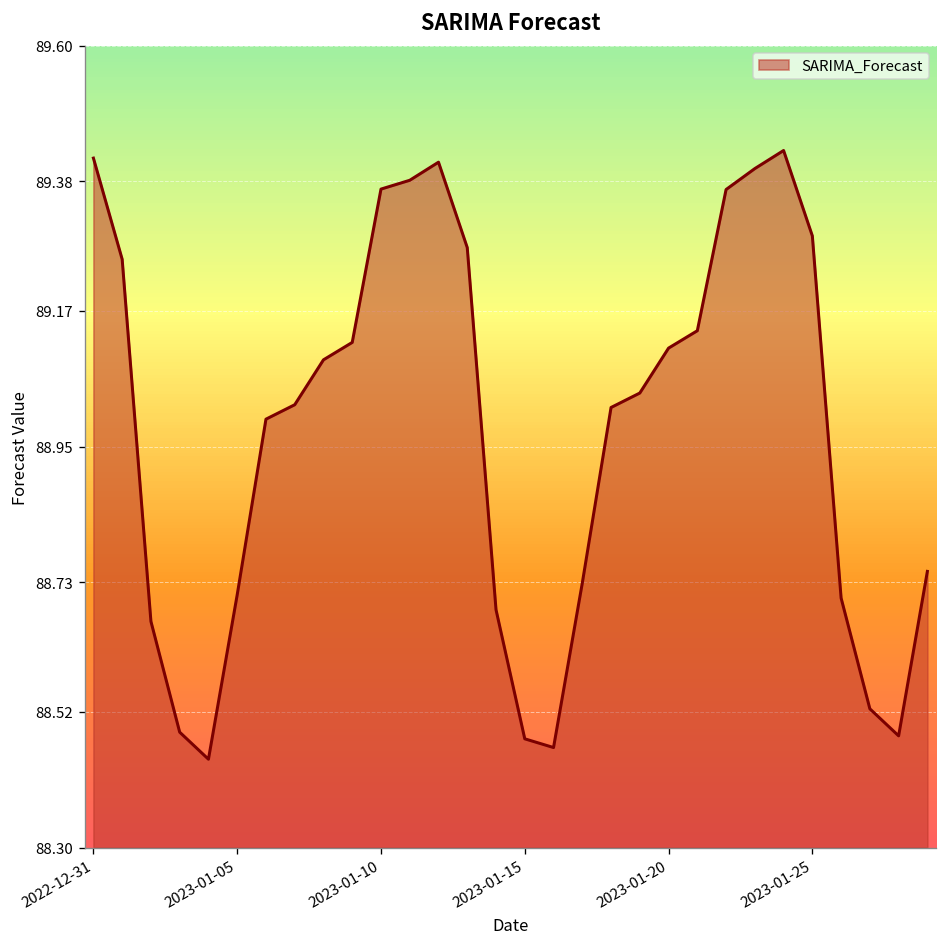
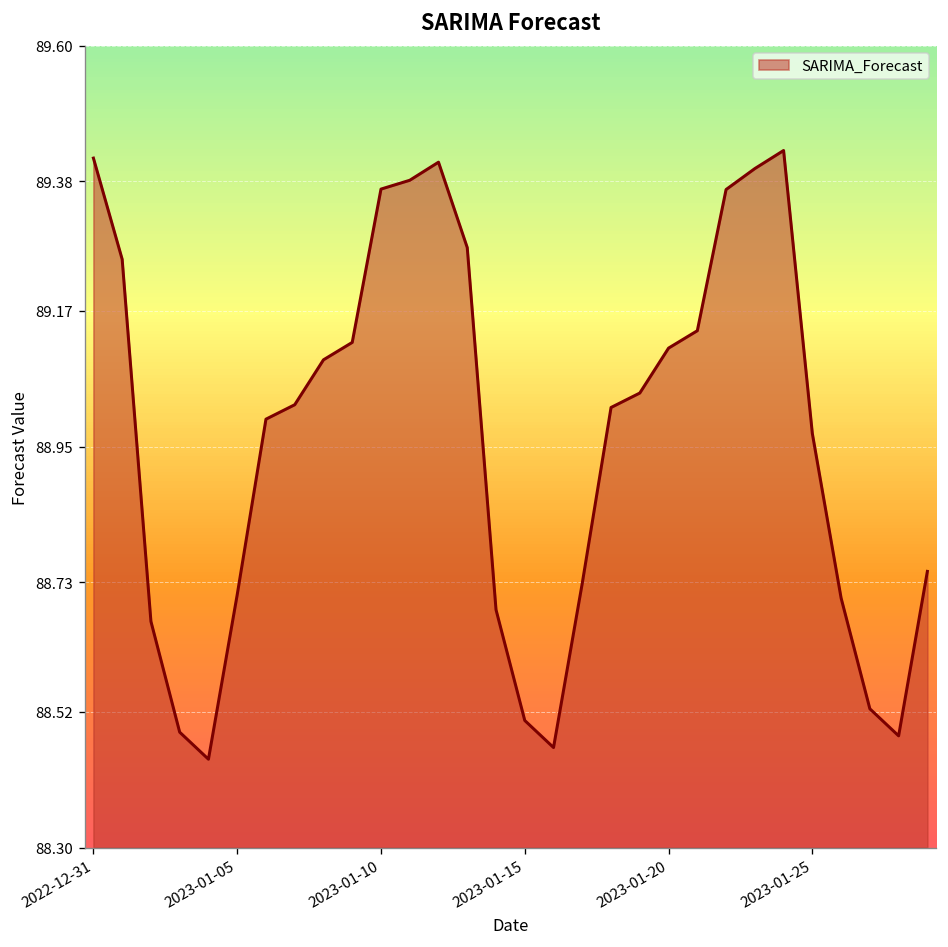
  {
    "2022-12-31": 89.42,
    "2023-01-05": 88.71,
    "2023-01-10": 89.37,
-   "2023-01-15": 88.48,
+   "2023-01-15": 88.51,
    "2023-01-20": 89.11,
-   "2023-01-25": 89.29
+   "2023-01-25": 88.97
  }
